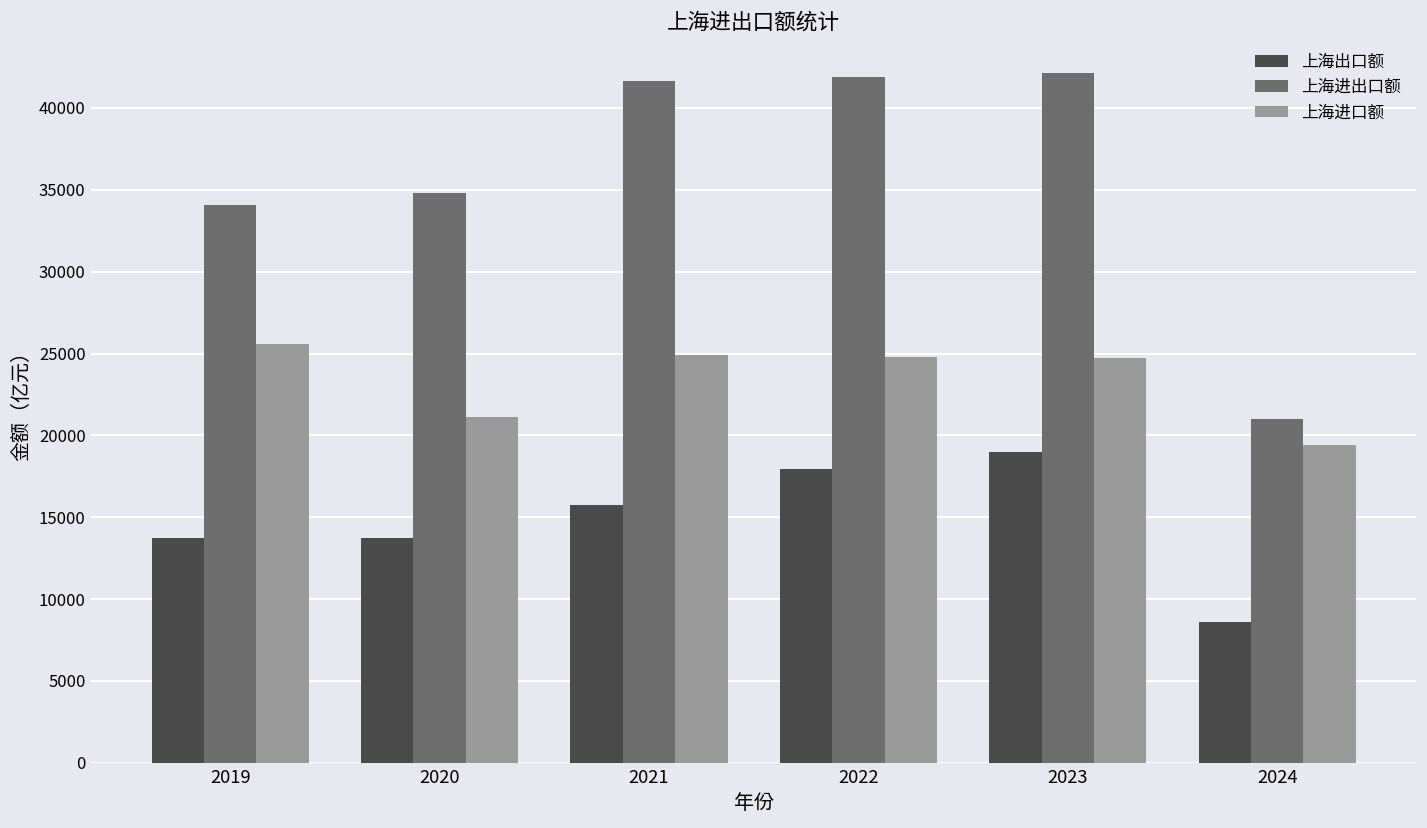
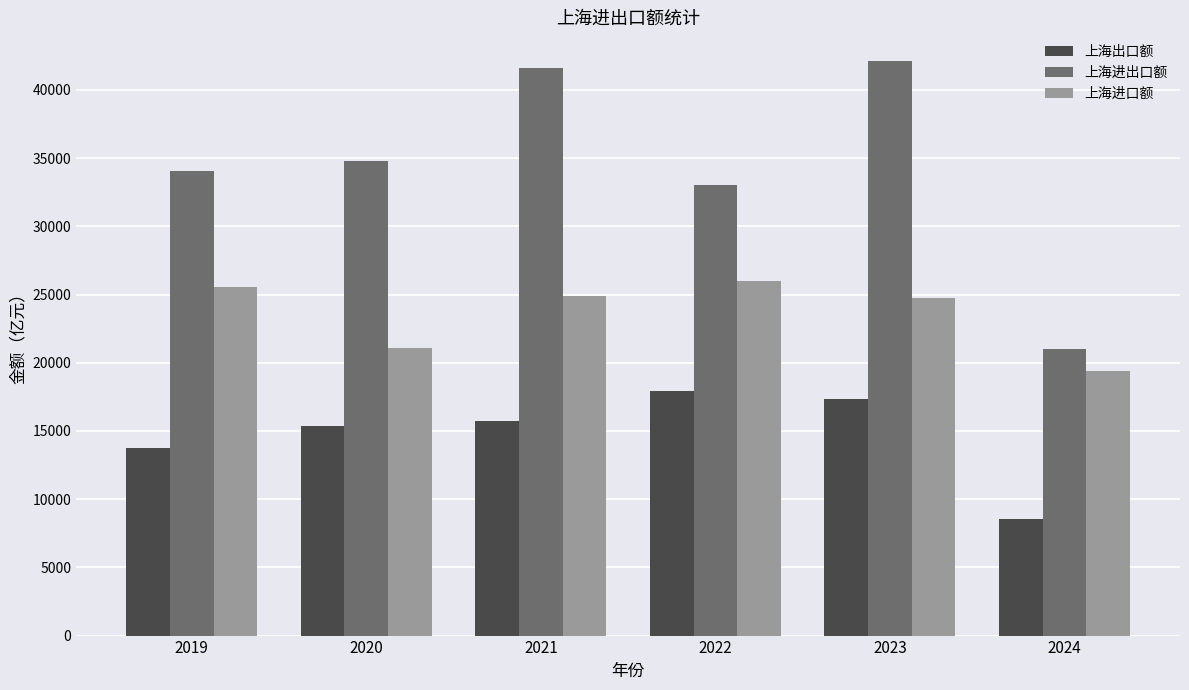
  {
    "上海出口额": {
      "2019": 13700,
-     "2020": 13700,
+     "2020": 15400,
      "2021": 15700,
      "2022": 17900,
-     "2023": 19000,
+     "2023": 17400,
      "2024": 8600
    },
    "上海进出口额": {
      "2019": 34000,
      "2020": 34800,
      "2021": 41600,
-     "2022": 41900,
+     "2022": 33000,
      "2023": 42100,
      "2024": 21000
    },
    "上海进口额": {
      "2019": 25600,
      "2020": 21100,
      "2021": 24900,
-     "2022": 24800,
+     "2022": 26000,
      "2023": 24700,
      "2024": 19400
    }
  }
